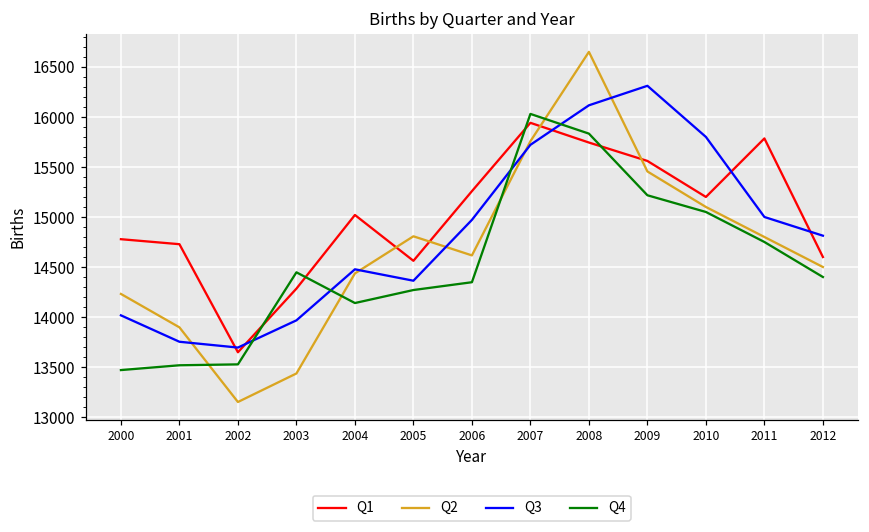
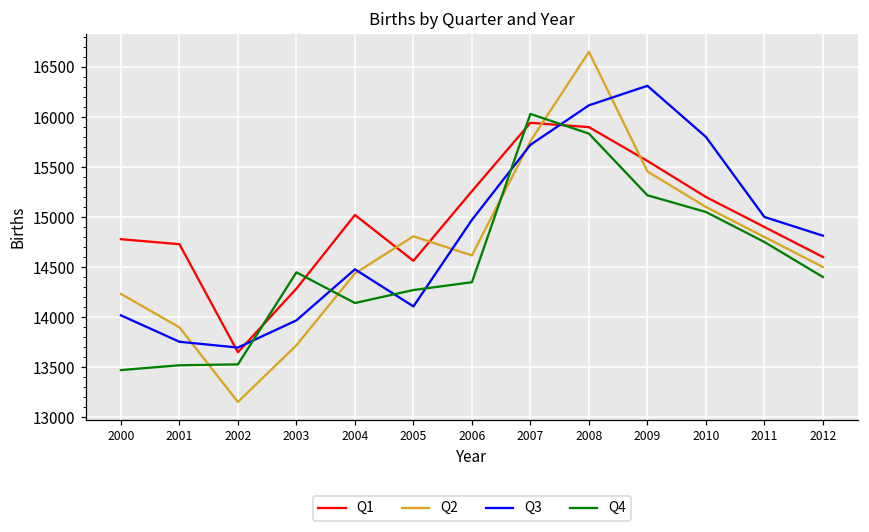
  {
    "Q1": {
      "2000": 14800,
      "2001": 14700,
      "2002": 13600,
      "2003": 14300,
      "2004": 15000,
      "2005": 14600,
      "2006": 15300,
      "2007": 15900,
-     "2008": 15700,
+     "2008": 15900,
      "2009": 15600,
      "2010": 15200,
-     "2011": 15800,
+     "2011": 14900,
      "2012": 14600
    },
    "Q2": {
      "2000": 14200,
      "2001": 13900,
      "2002": 13200,
-     "2003": 13400,
+     "2003": 13700,
      "2004": 14400,
      "2005": 14800,
      "2006": 14600,
      "2007": 15800,
      "2008": 16700,
      "2009": 15500,
      "2010": 15100,
      "2011": 14800,
      "2012": 14500
    },
    "Q3": {
      "2000": 14000,
      "2001": 13800,
      "2002": 13700,
      "2003": 14000,
      "2004": 14500,
-     "2005": 14400,
+     "2005": 14100,
      "2006": 15000,
      "2007": 15700,
      "2008": 16100,
      "2009": 16300,
      "2010": 15800,
      "2011": 15000,
      "2012": 14800
    },
    "Q4": {
      "2000": 13500,
      "2001": 13500,
      "2002": 13500,
      "2003": 14400,
      "2004": 14100,
      "2005": 14300,
      "2006": 14300,
      "2007": 16000,
      "2008": 15800,
      "2009": 15200,
      "2010": 15100,
      "2011": 14800,
      "2012": 14400
    }
  }
